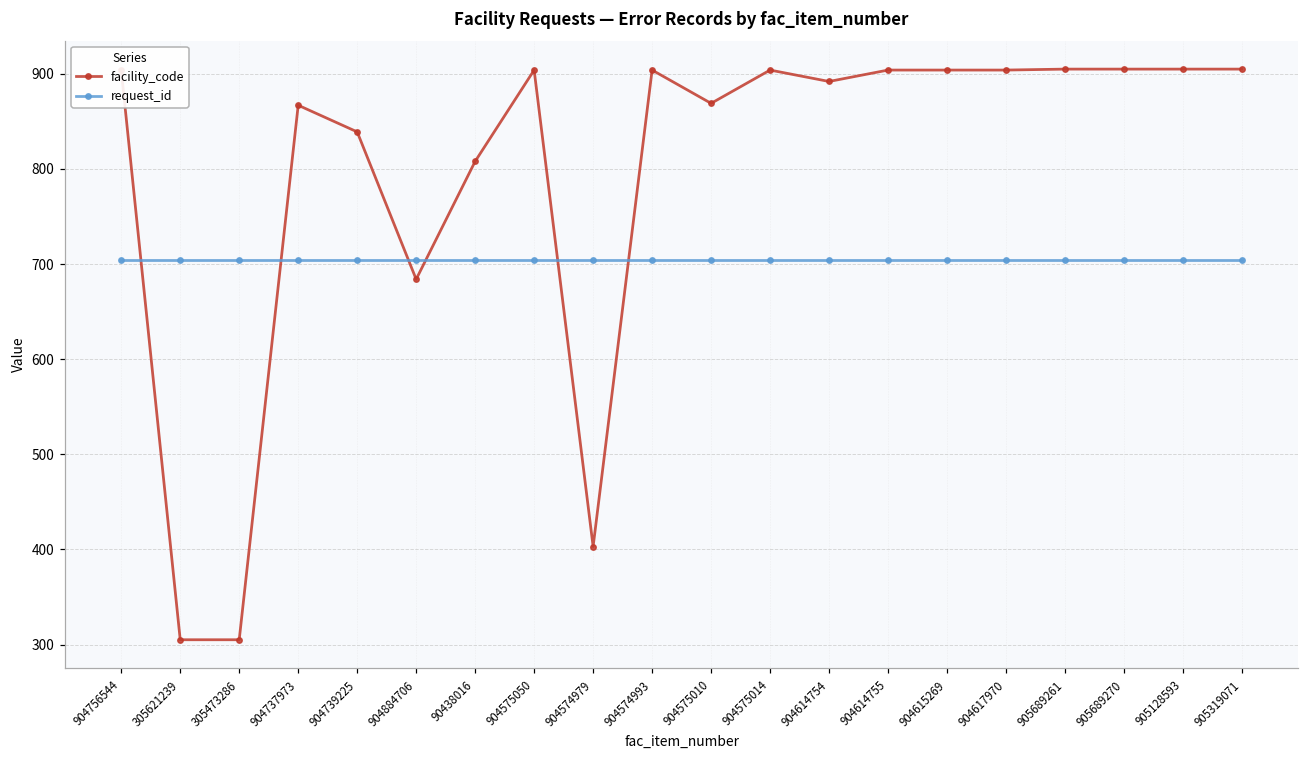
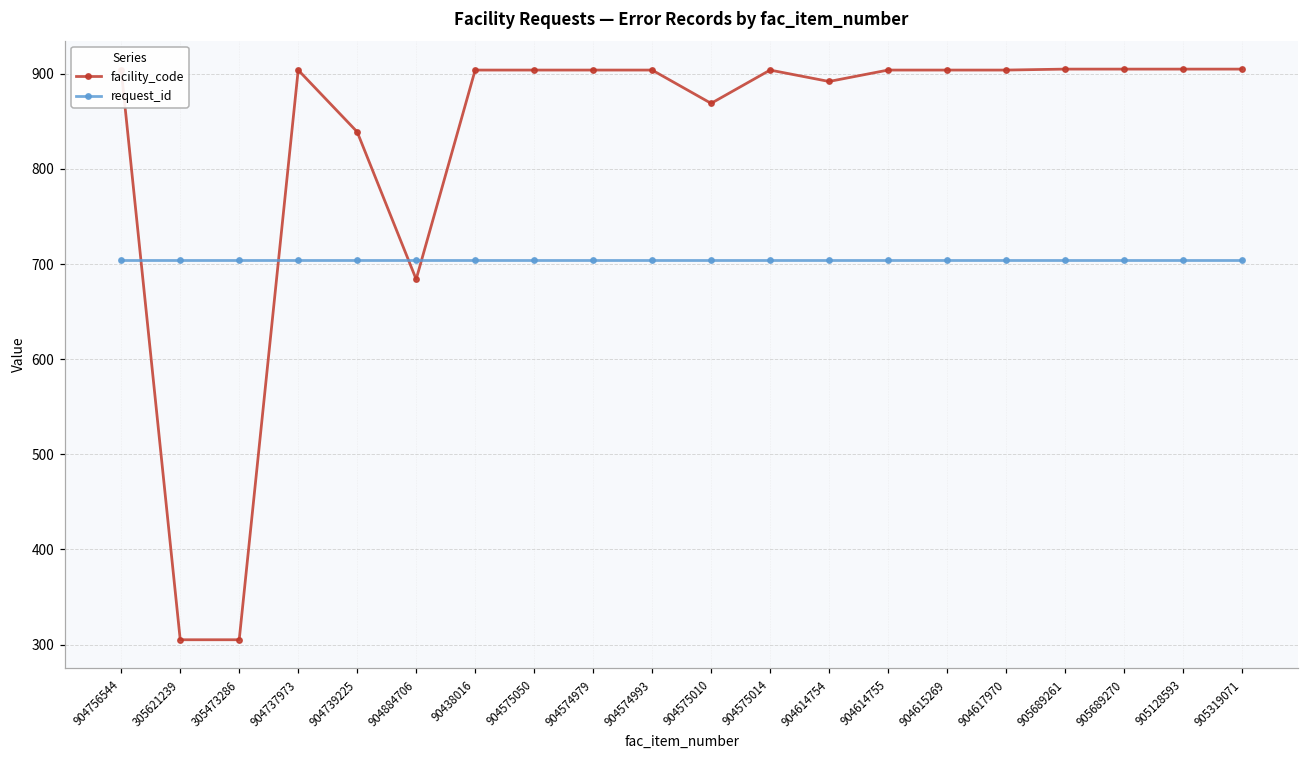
  {
    "facility_code": {
      "305621239": 310,
      "305473286": 310,
-     "904737973": 870,
+     "904737973": 900,
      "904739225": 840,
      "904884706": 680,
-     "90438016": 810,
+     "90438016": 900,
      "904575050": 900,
-     "904574979": 400,
+     "904574979": 900,
      "904574993": 900,
      "904575010": 870,
      "904575014": 900,
      "904614754": 890,
      "904614755": 900,
      "904615269": 900,
      "904617970": 900,
      "905689261": 910,
      "905689270": 910,
      "905128593": 910,
      "905319071": 910
    },
    "request_id": {
      "904756544": 700,
      "305621239": 700,
      "305473286": 700,
      "904737973": 700,
      "904739225": 700,
      "904884706": 700,
      "90438016": 700,
      "904575050": 700,
      "904574979": 700,
      "904574993": 700,
      "904575010": 700,
      "904575014": 700,
      "904614754": 700,
      "904614755": 700,
      "904615269": 700,
      "904617970": 700,
      "905689261": 700,
      "905689270": 700,
      "905128593": 700,
      "905319071": 700
    }
  }
